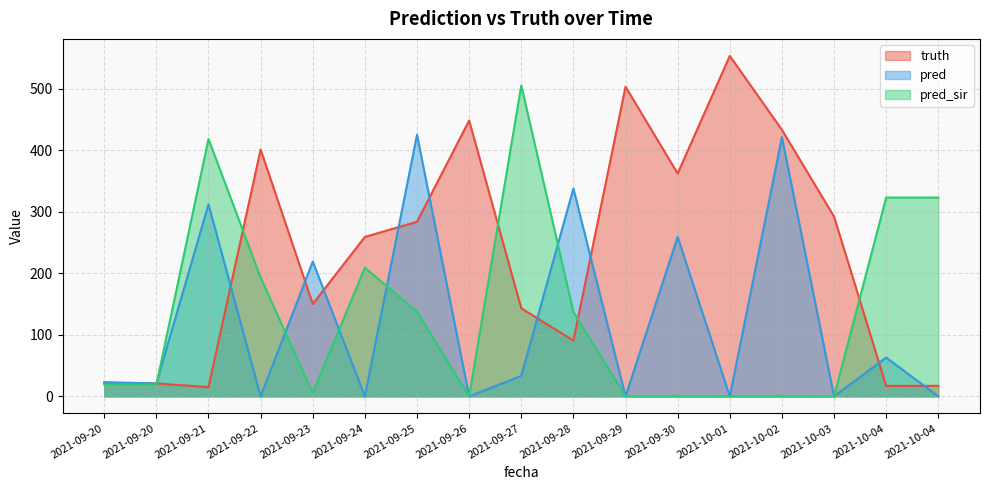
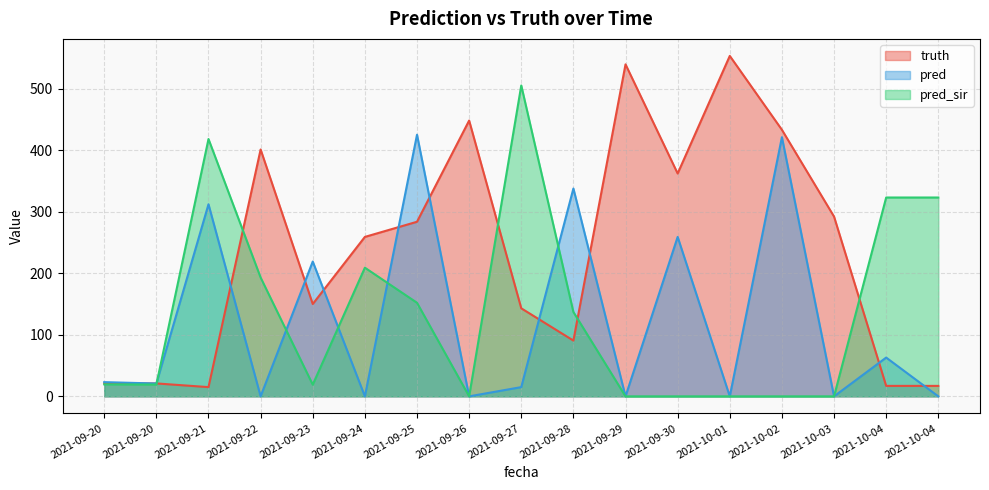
  {
    "truth": {
      "2021-09-21": 20,
      "2021-09-22": 400,
      "2021-09-23": 150,
      "2021-09-24": 260,
      "2021-09-25": 280,
      "2021-09-26": 450,
      "2021-09-27": 140,
      "2021-09-28": 90,
-     "2021-09-29": 500,
+     "2021-09-29": 540,
      "2021-09-30": 360,
      "2021-10-01": 550,
      "2021-10-02": 430,
      "2021-10-03": 290
    },
    "pred": {
      "2021-09-21": 310,
      "2021-09-22": 0,
      "2021-09-23": 220,
      "2021-09-24": 0,
      "2021-09-25": 430,
-     "2021-09-27": 30,
+     "2021-09-27": 20,
      "2021-09-28": 340,
      "2021-09-30": 260,
      "2021-10-02": 420
    },
    "pred_sir": {
      "2021-09-21": 420,
      "2021-09-22": 190,
-     "2021-09-23": 10,
+     "2021-09-23": 20,
      "2021-09-24": 210,
-     "2021-09-25": 140,
+     "2021-09-25": 150,
      "2021-09-27": 510,
      "2021-09-28": 140,
      "2021-09-30": 0,
      "2021-10-02": 0
    }
  }
